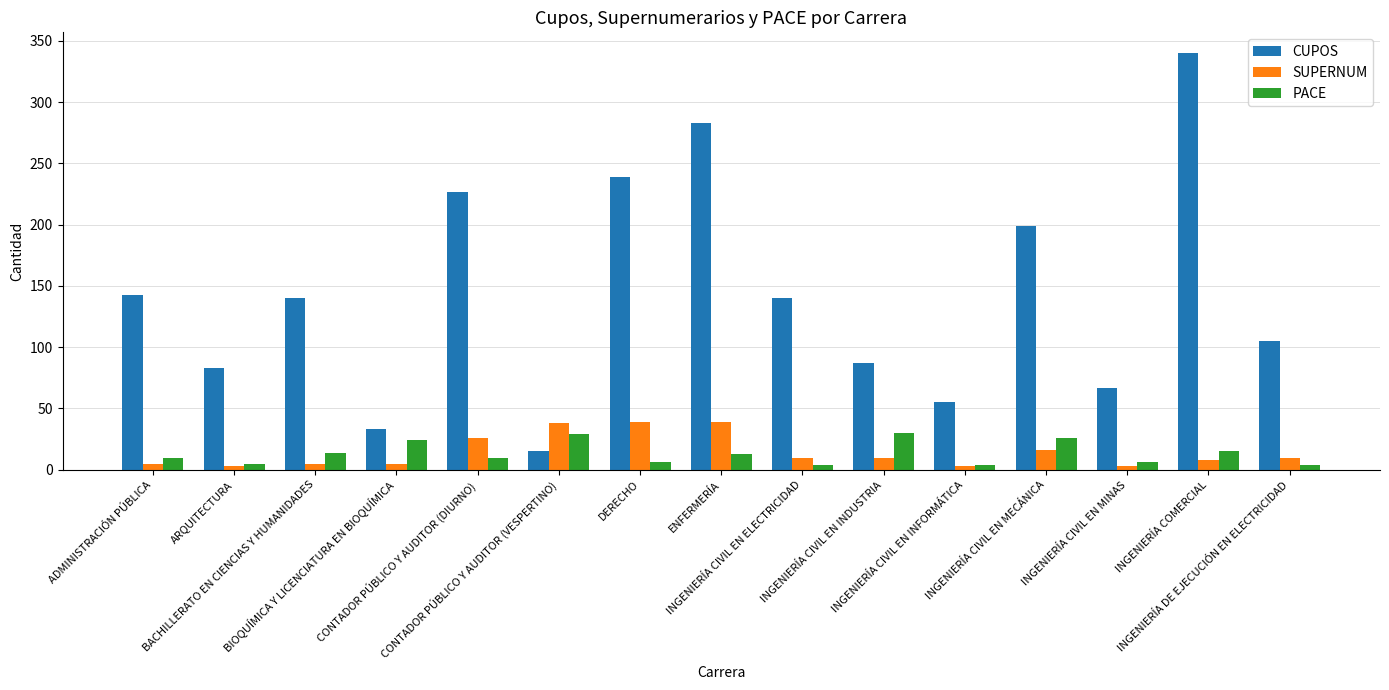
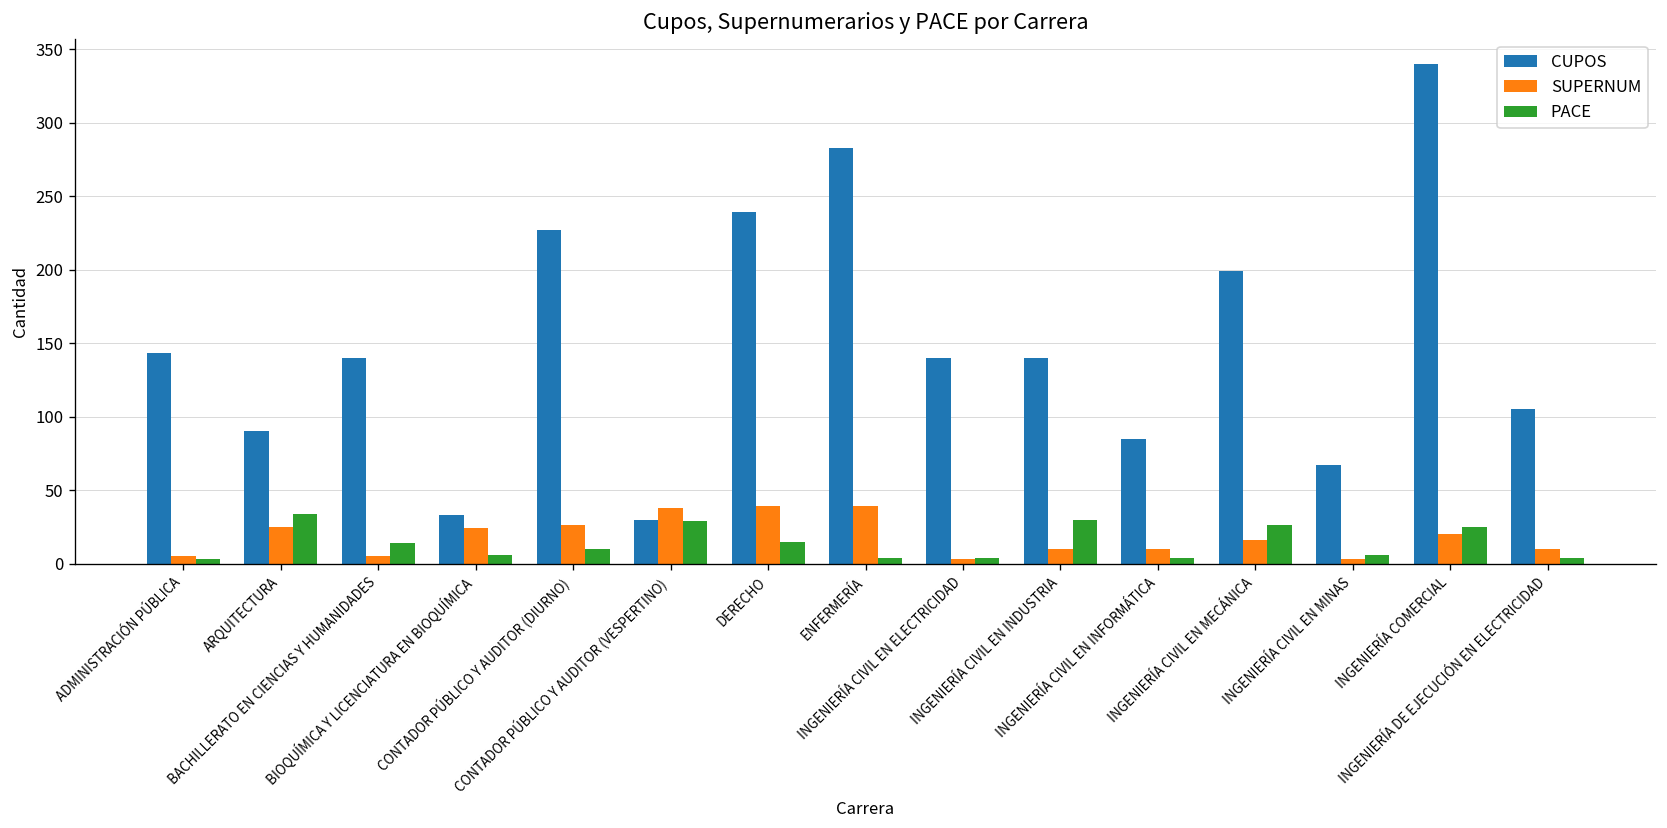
  {
    "CUPOS": {
      "ADMINISTRACIÓN PÚBLICA": 143,
-     "ARQUITECTURA": 83,
+     "ARQUITECTURA": 90,
      "BACHILLERATO EN CIENCIAS Y HUMANIDADES": 140,
      "BIOQUÍMICA Y LICENCIATURA EN BIOQUÍMICA": 33,
      "CONTADOR PÚBLICO Y AUDITOR (DIURNO)": 227,
-     "CONTADOR PÚBLICO Y AUDITOR (VESPERTINO)": 15,
+     "CONTADOR PÚBLICO Y AUDITOR (VESPERTINO)": 30,
      "DERECHO": 239,
      "ENFERMERÍA": 283,
      "INGENIERÍA CIVIL EN ELECTRICIDAD": 140,
-     "INGENIERÍA CIVIL EN INDUSTRIA": 87,
-     "INGENIERÍA CIVIL EN INFORMÁTICA": 55,
+     "INGENIERÍA CIVIL EN INDUSTRIA": 140,
+     "INGENIERÍA CIVIL EN INFORMÁTICA": 85,
      "INGENIERÍA CIVIL EN MECÁNICA": 199,
      "INGENIERÍA CIVIL EN MINAS": 67,
      "INGENIERÍA COMERCIAL": 340,
      "INGENIERÍA DE EJECUCIÓN EN ELECTRICIDAD": 105
    },
    "SUPERNUM": {
      "ADMINISTRACIÓN PÚBLICA": 5,
-     "ARQUITECTURA": 3,
+     "ARQUITECTURA": 25,
      "BACHILLERATO EN CIENCIAS Y HUMANIDADES": 5,
-     "BIOQUÍMICA Y LICENCIATURA EN BIOQUÍMICA": 5,
+     "BIOQUÍMICA Y LICENCIATURA EN BIOQUÍMICA": 24,
      "CONTADOR PÚBLICO Y AUDITOR (DIURNO)": 26,
      "CONTADOR PÚBLICO Y AUDITOR (VESPERTINO)": 38,
      "DERECHO": 39,
      "ENFERMERÍA": 39,
-     "INGENIERÍA CIVIL EN ELECTRICIDAD": 10,
+     "INGENIERÍA CIVIL EN ELECTRICIDAD": 3,
      "INGENIERÍA CIVIL EN INDUSTRIA": 10,
-     "INGENIERÍA CIVIL EN INFORMÁTICA": 3,
+     "INGENIERÍA CIVIL EN INFORMÁTICA": 10,
      "INGENIERÍA CIVIL EN MECÁNICA": 16,
      "INGENIERÍA CIVIL EN MINAS": 3,
-     "INGENIERÍA COMERCIAL": 8,
+     "INGENIERÍA COMERCIAL": 20,
      "INGENIERÍA DE EJECUCIÓN EN ELECTRICIDAD": 10
    },
    "PACE": {
-     "ADMINISTRACIÓN PÚBLICA": 10,
-     "ARQUITECTURA": 5,
+     "ADMINISTRACIÓN PÚBLICA": 3,
+     "ARQUITECTURA": 34,
      "BACHILLERATO EN CIENCIAS Y HUMANIDADES": 14,
-     "BIOQUÍMICA Y LICENCIATURA EN BIOQUÍMICA": 24,
+     "BIOQUÍMICA Y LICENCIATURA EN BIOQUÍMICA": 6,
      "CONTADOR PÚBLICO Y AUDITOR (DIURNO)": 10,
      "CONTADOR PÚBLICO Y AUDITOR (VESPERTINO)": 29,
-     "DERECHO": 6,
-     "ENFERMERÍA": 13,
+     "DERECHO": 15,
+     "ENFERMERÍA": 4,
      "INGENIERÍA CIVIL EN ELECTRICIDAD": 4,
      "INGENIERÍA CIVIL EN INDUSTRIA": 30,
      "INGENIERÍA CIVIL EN INFORMÁTICA": 4,
      "INGENIERÍA CIVIL EN MECÁNICA": 26,
      "INGENIERÍA CIVIL EN MINAS": 6,
-     "INGENIERÍA COMERCIAL": 15,
+     "INGENIERÍA COMERCIAL": 25,
      "INGENIERÍA DE EJECUCIÓN EN ELECTRICIDAD": 4
    }
  }
